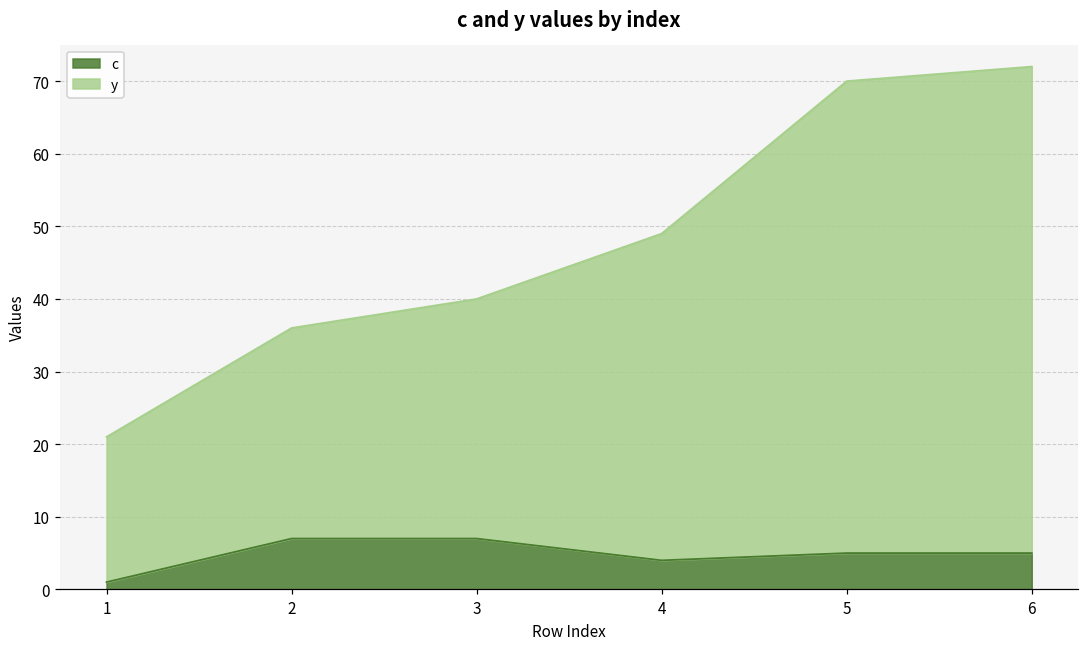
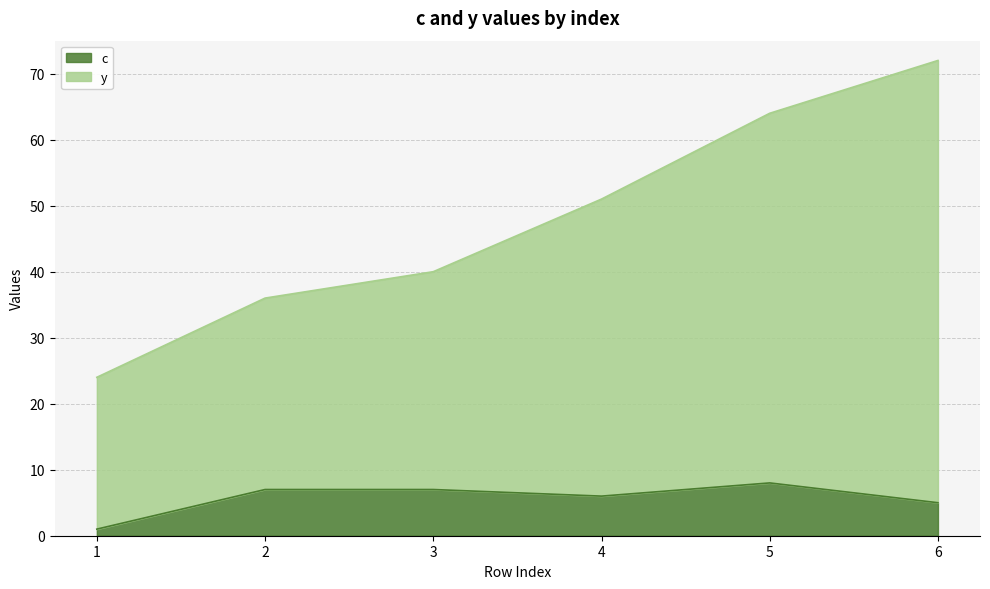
  {
    "c": {
      "1": 1,
      "2": 7,
      "3": 7,
-     "4": 4,
-     "5": 5,
+     "4": 6,
+     "5": 8,
      "6": 5
    },
    "y": {
-     "1": 20,
+     "1": 23,
      "2": 29,
      "3": 33,
      "4": 45,
-     "5": 65,
+     "5": 56,
      "6": 67
    }
  }
